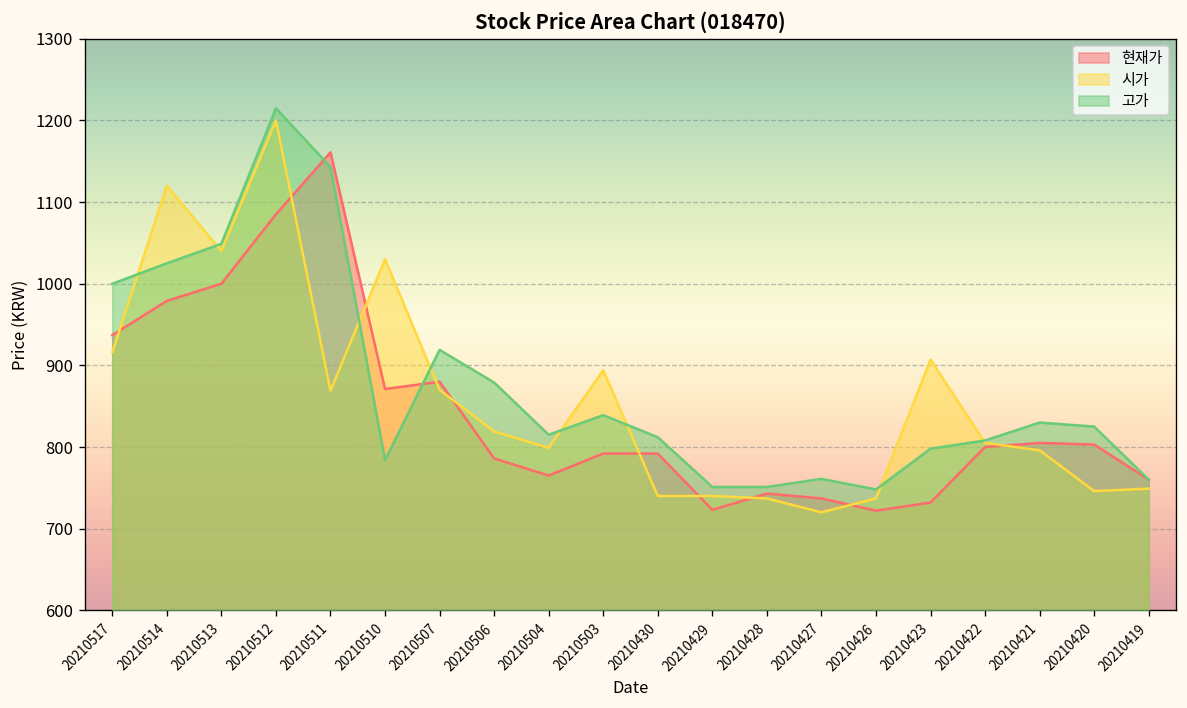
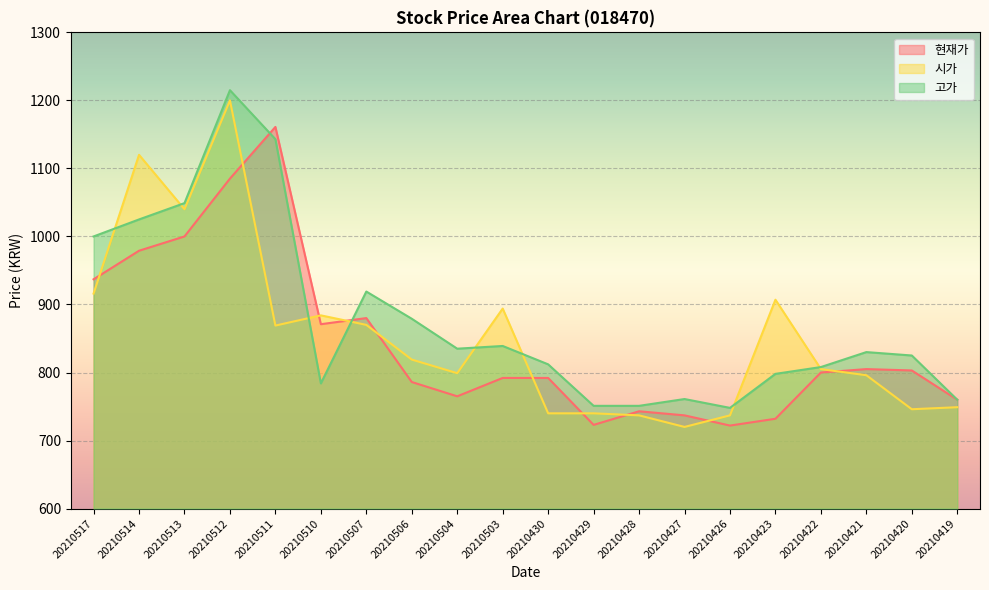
  {
    "현재가": {
      "20210517": 940,
      "20210514": 980,
      "20210513": 1000,
      "20210512": 1090,
      "20210511": 1160,
      "20210510": 870,
      "20210507": 880,
      "20210506": 790,
      "20210504": 770,
      "20210503": 790,
      "20210430": 790,
      "20210429": 720,
      "20210428": 740,
      "20210427": 740,
      "20210426": 720,
      "20210423": 730,
      "20210422": 800,
      "20210421": 810,
      "20210420": 800
    },
    "시가": {
      "20210517": 920,
      "20210514": 1120,
      "20210513": 1040,
      "20210512": 1200,
      "20210511": 870,
-     "20210510": 1030,
+     "20210510": 880,
      "20210507": 870,
      "20210506": 820,
      "20210504": 800,
      "20210503": 890,
      "20210430": 740,
      "20210429": 740,
      "20210428": 740,
      "20210427": 720,
      "20210426": 740,
      "20210423": 910,
      "20210421": 800,
      "20210420": 750,
      "20210419": 750
    },
    "고가": {
      "20210517": 1000,
      "20210514": 1030,
      "20210513": 1050,
      "20210512": 1220,
      "20210511": 1140,
      "20210510": 780,
      "20210507": 920,
      "20210506": 880,
-     "20210504": 820,
+     "20210504": 840,
      "20210503": 840,
      "20210430": 810,
      "20210429": 750,
      "20210428": 750,
      "20210427": 760,
      "20210426": 750,
      "20210423": 800,
      "20210421": 830,
      "20210420": 830
    }
  }
